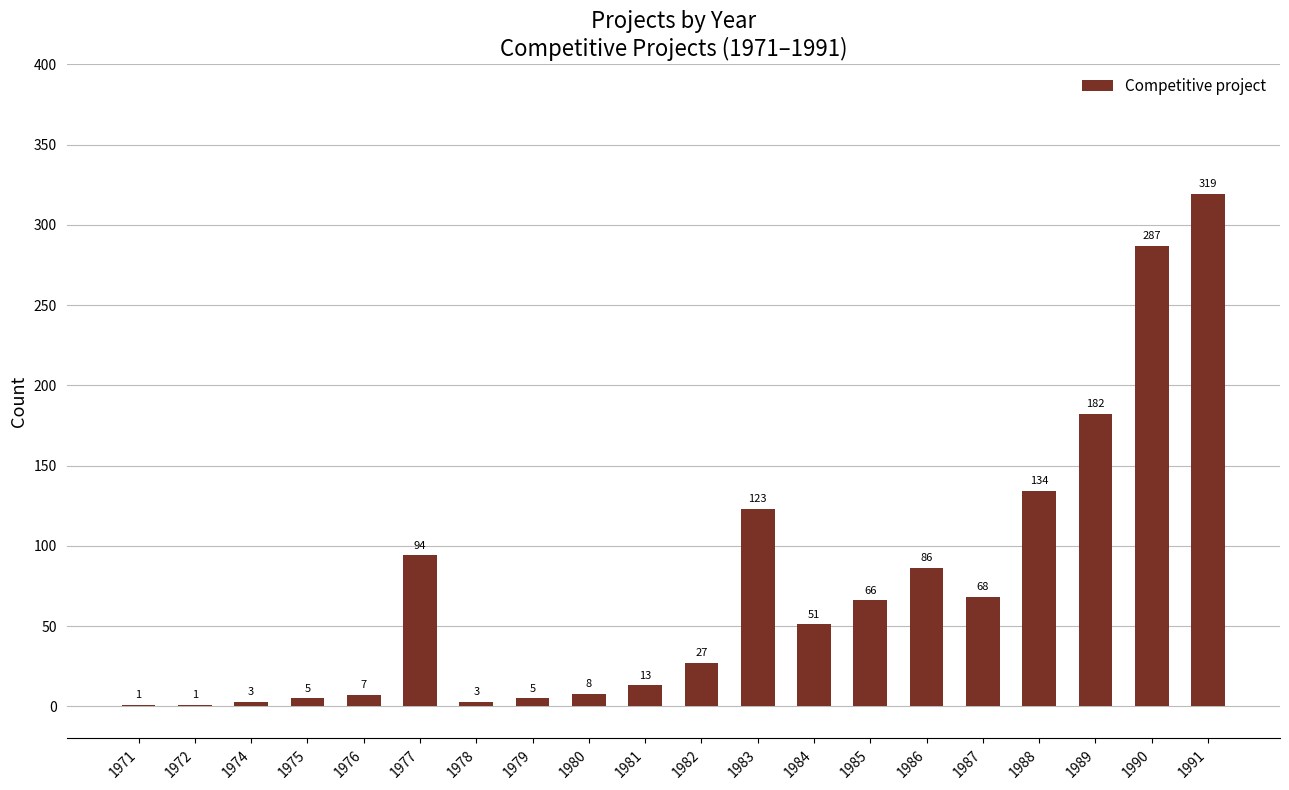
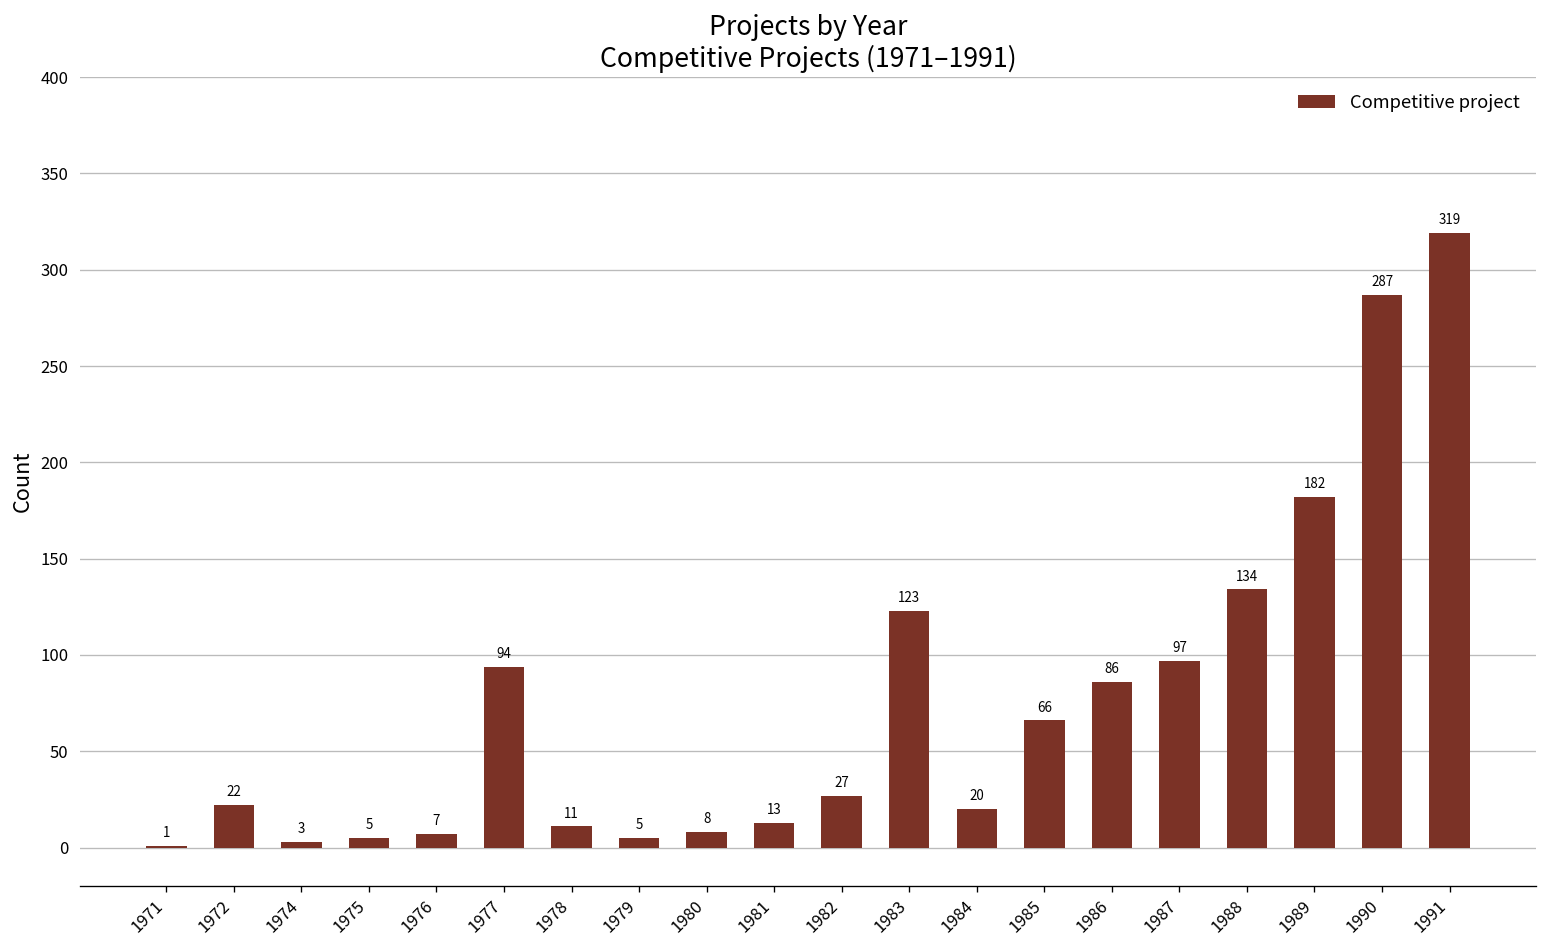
  {
    "1971": 1,
-   "1972": 1,
+   "1972": 22,
    "1974": 3,
    "1975": 5,
    "1976": 7,
    "1977": 94,
-   "1978": 3,
+   "1978": 11,
    "1979": 5,
    "1980": 8,
    "1981": 13,
    "1982": 27,
    "1983": 123,
-   "1984": 51,
+   "1984": 20,
    "1985": 66,
    "1986": 86,
-   "1987": 68,
+   "1987": 97,
    "1988": 134,
    "1989": 182,
    "1990": 287,
    "1991": 319
  }
